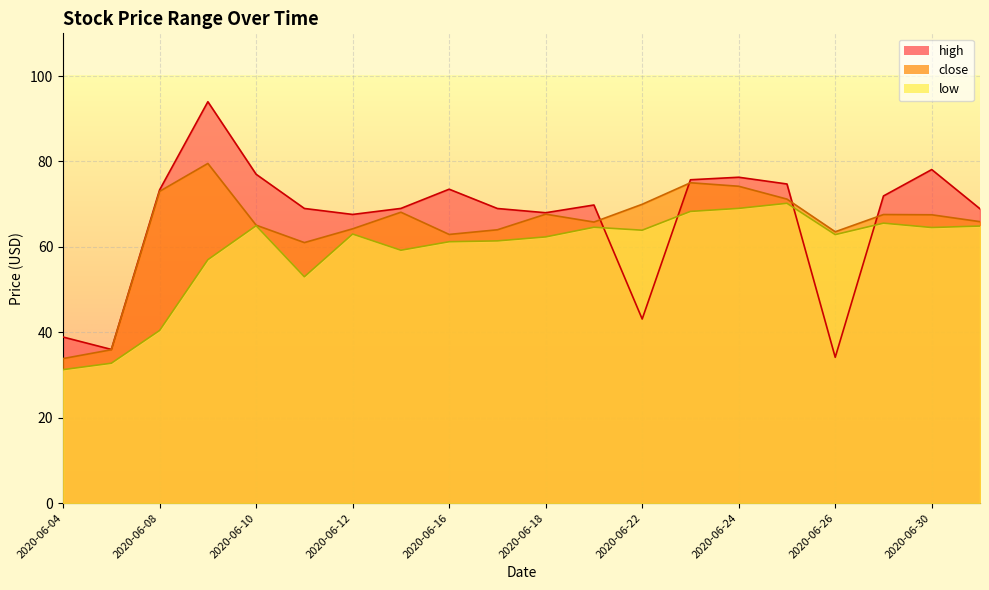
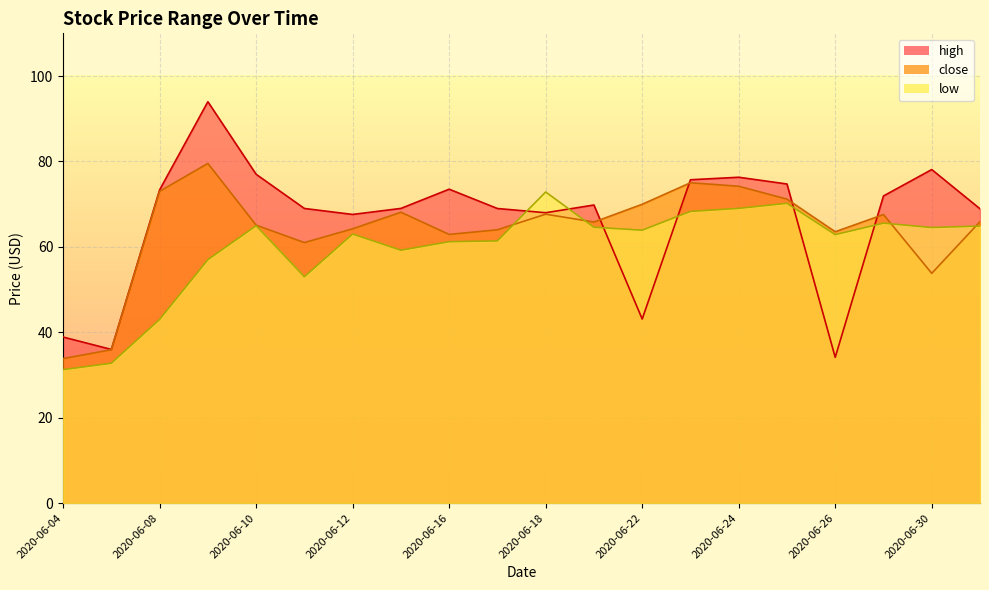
  {
    "high": {
      "2020-06-04": 39,
      "2020-06-10": 77,
      "2020-06-12": 68,
      "2020-06-16": 74,
      "2020-06-22": 43,
      "2020-06-24": 76,
      "2020-06-26": 34,
      "2020-06-30": 78
    },
    "close": {
      "2020-06-04": 34,
      "2020-06-12": 64,
      "2020-06-16": 63,
      "2020-06-22": 70,
      "2020-06-24": 74,
      "2020-06-26": 64,
-     "2020-06-30": 68
+     "2020-06-30": 54
    },
    "low": {
      "2020-06-04": 31,
-     "2020-06-08": 40,
+     "2020-06-08": 43,
      "2020-06-12": 63,
      "2020-06-16": 61,
-     "2020-06-18": 62,
+     "2020-06-18": 73,
      "2020-06-22": 64,
      "2020-06-24": 69,
      "2020-06-26": 63,
      "2020-06-30": 65
    }
  }
